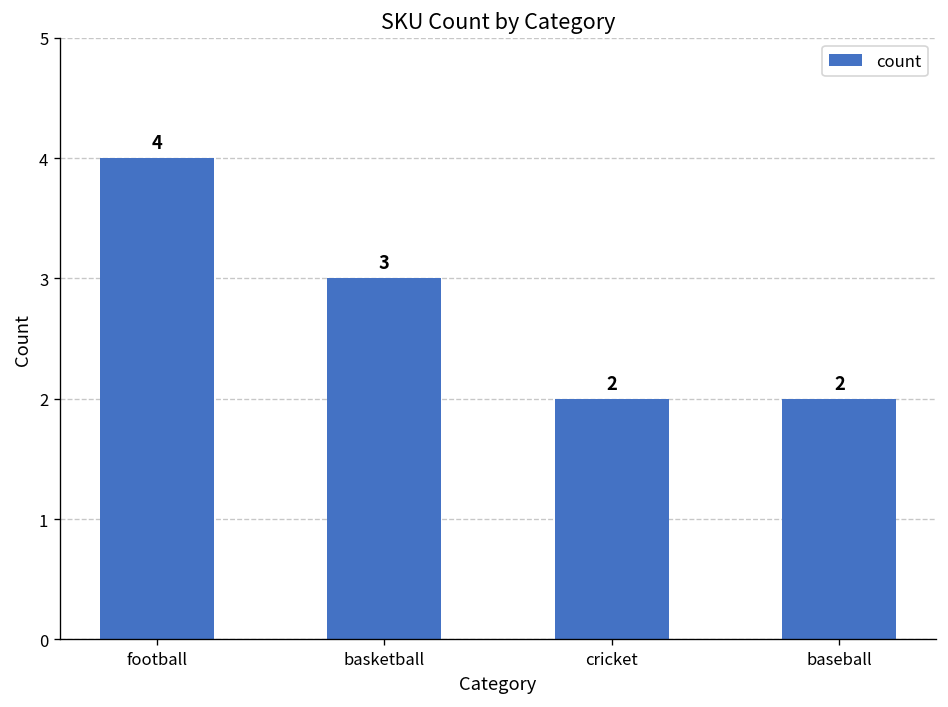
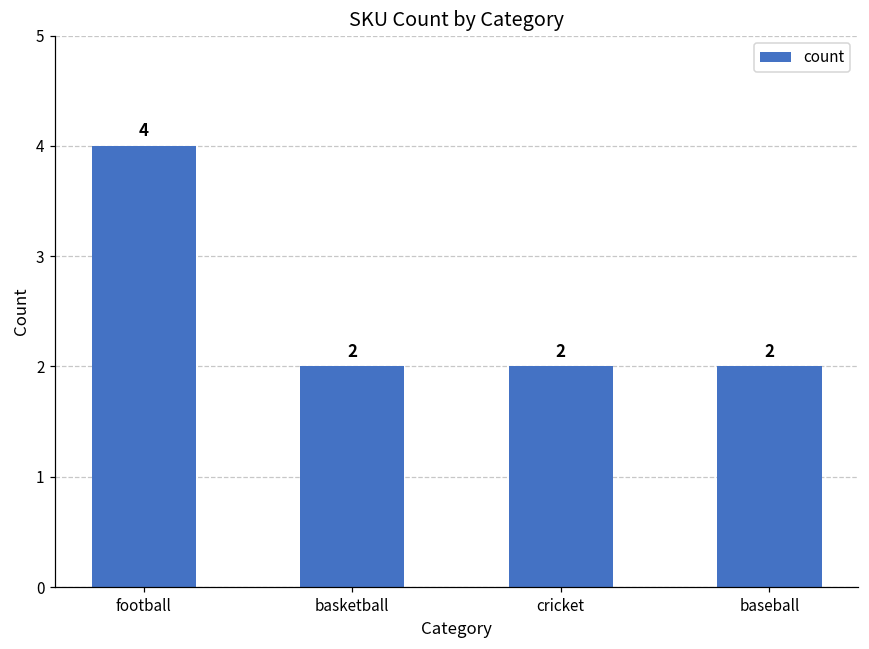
  {
    "football": 4,
-   "basketball": 3,
+   "basketball": 2,
    "cricket": 2,
    "baseball": 2
  }
